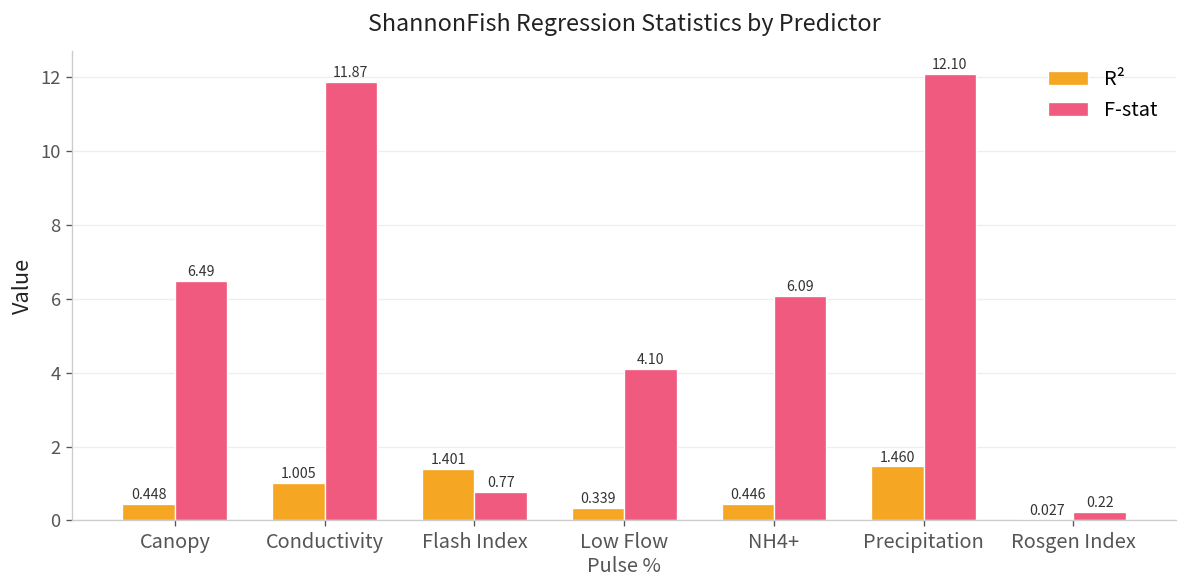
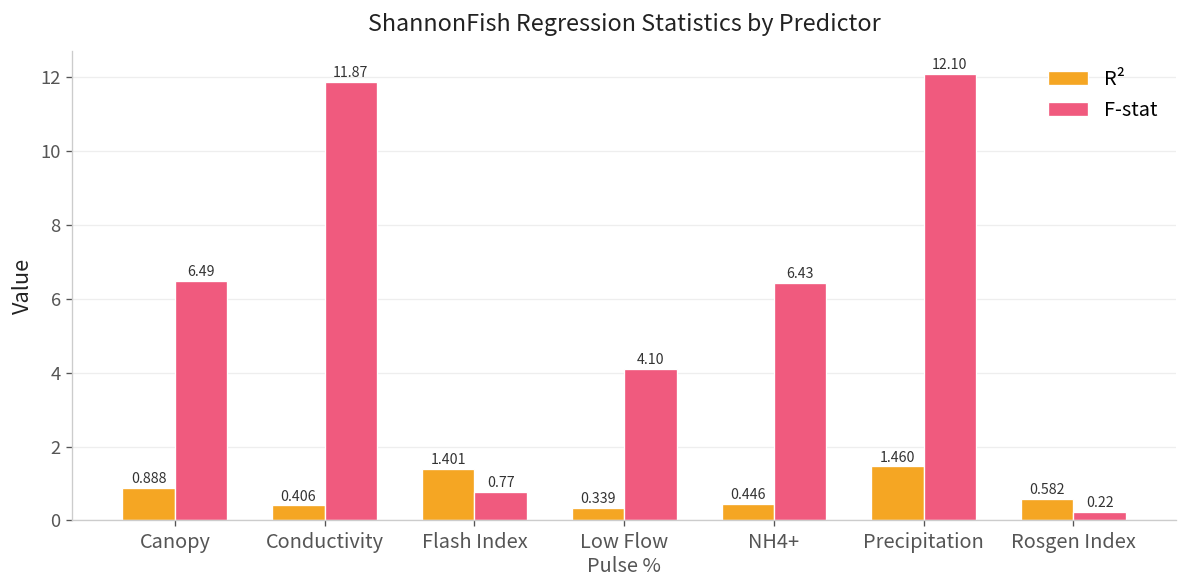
  {
    "R²": {
-     "Canopy": 0.448,
-     "Conductivity": 1.005,
+     "Canopy": 0.888,
+     "Conductivity": 0.406,
      "Flash Index": 1.401,
      "Low Flow Pulse %": 0.339,
      "NH4+": 0.446,
      "Precipitation": 1.460,
-     "Rosgen Index": 0.027
+     "Rosgen Index": 0.582
    },
    "F-stat": {
      "Canopy": 6.49,
      "Conductivity": 11.87,
      "Flash Index": 0.77,
      "Low Flow Pulse %": 4.10,
-     "NH4+": 6.09,
+     "NH4+": 6.43,
      "Precipitation": 12.10,
      "Rosgen Index": 0.22
    }
  }
